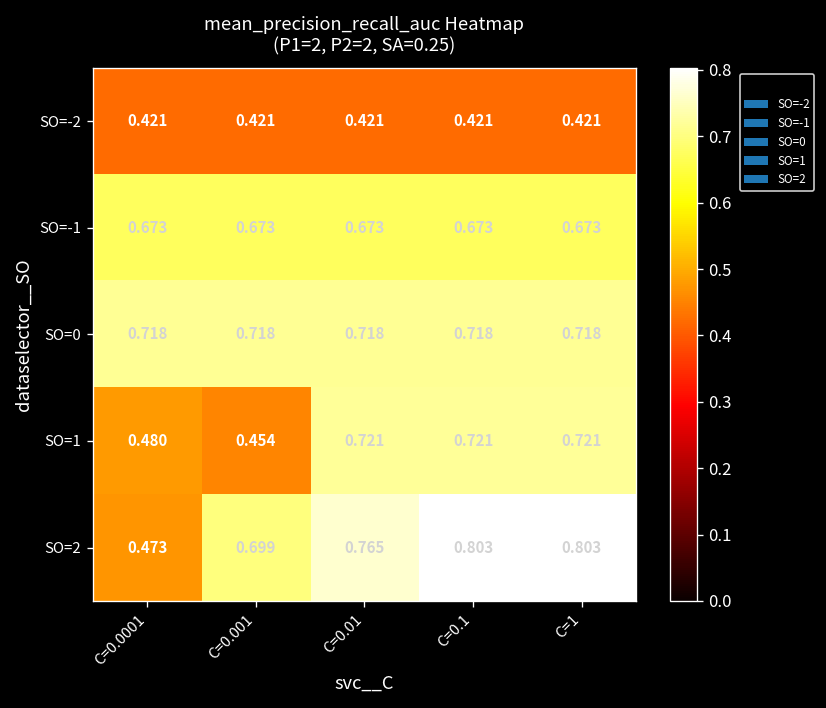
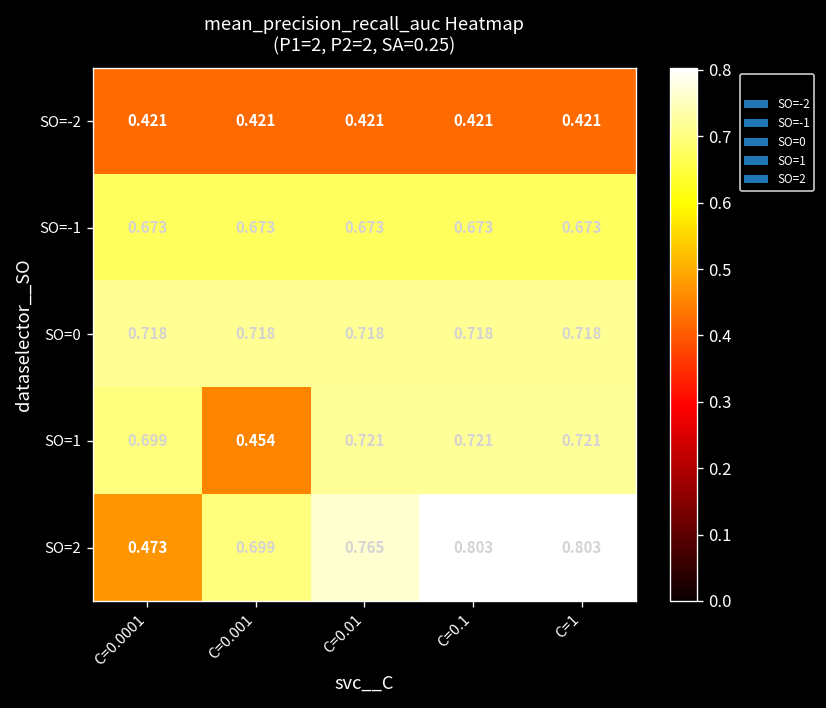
  {
    "SO=-2": {
      "C=0.0001": 0.421,
      "C=0.001": 0.421,
      "C=0.01": 0.421,
      "C=0.1": 0.421,
      "C=1": 0.421
    },
    "SO=-1": {
      "C=0.0001": 0.673,
      "C=0.001": 0.673,
      "C=0.01": 0.673,
      "C=0.1": 0.673,
      "C=1": 0.673
    },
    "SO=0": {
      "C=0.0001": 0.718,
      "C=0.001": 0.718,
      "C=0.01": 0.718,
      "C=0.1": 0.718,
      "C=1": 0.718
    },
    "SO=1": {
-     "C=0.0001": 0.480,
+     "C=0.0001": 0.699,
      "C=0.001": 0.454,
      "C=0.01": 0.721,
      "C=0.1": 0.721,
      "C=1": 0.721
    },
    "SO=2": {
      "C=0.0001": 0.473,
      "C=0.001": 0.699
    }
  }
